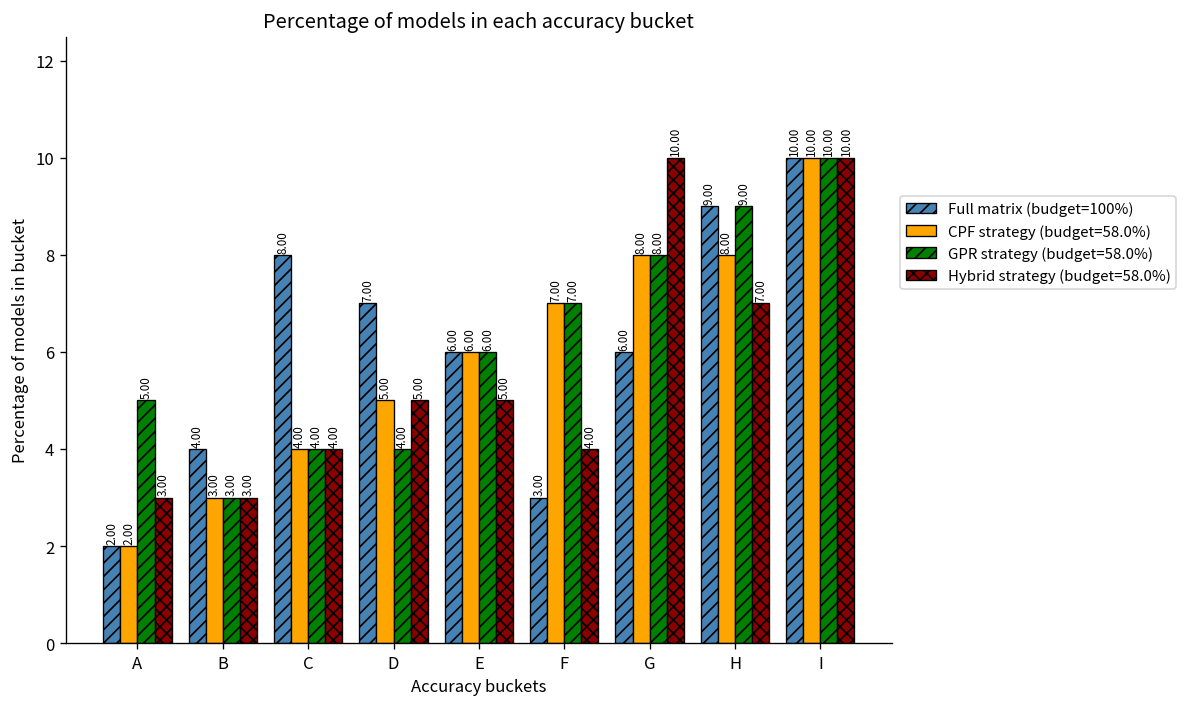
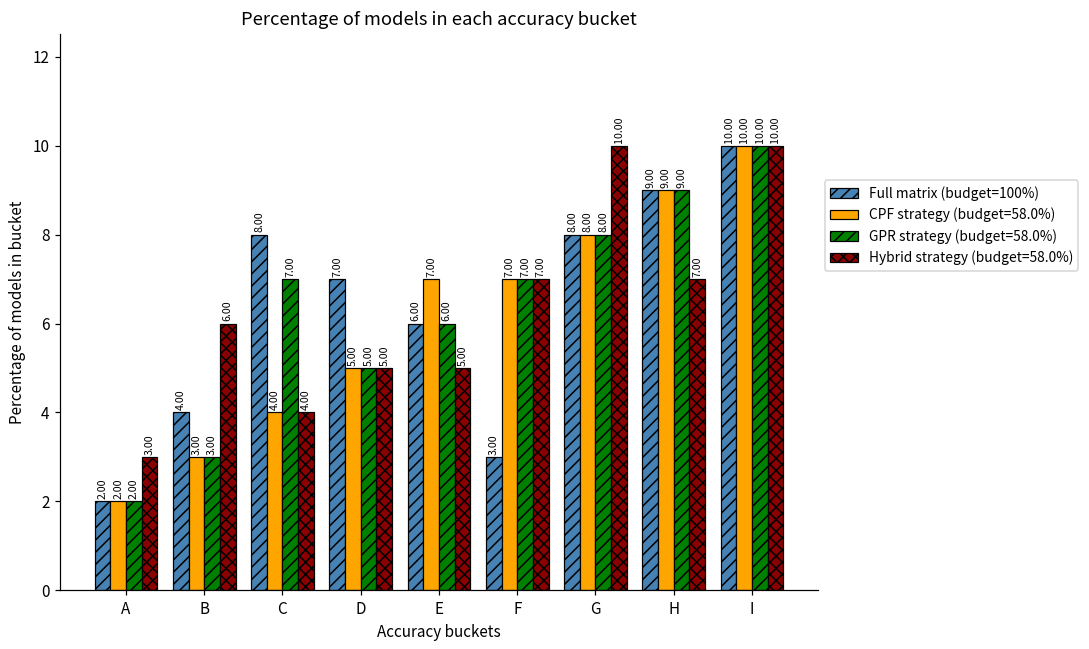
  {
    "Full matrix (budget=100%)": {
      "A": 2.00,
      "B": 4.00,
      "C": 8.00,
      "D": 7.00,
      "E": 6.00,
      "F": 3.00,
-     "G": 6.00,
+     "G": 8.00,
      "H": 9.00,
      "I": 10.00
    },
    "CPF strategy (budget=58.0%)": {
      "A": 2.00,
      "B": 3.00,
      "C": 4.00,
      "D": 5.00,
-     "E": 6.00,
+     "E": 7.00,
      "F": 7.00,
      "G": 8.00,
-     "H": 8.00,
+     "H": 9.00,
      "I": 10.00
    },
    "GPR strategy (budget=58.0%)": {
-     "A": 5.00,
+     "A": 2.00,
      "B": 3.00,
-     "C": 4.00,
-     "D": 4.00,
+     "C": 7.00,
+     "D": 5.00,
      "E": 6.00,
      "F": 7.00,
      "G": 8.00,
      "H": 9.00,
      "I": 10.00
    },
    "Hybrid strategy (budget=58.0%)": {
      "A": 3.00,
-     "B": 3.00,
+     "B": 6.00,
      "C": 4.00,
      "D": 5.00,
      "E": 5.00,
-     "F": 4.00,
+     "F": 7.00,
      "G": 10.00,
      "H": 7.00,
      "I": 10.00
    }
  }
